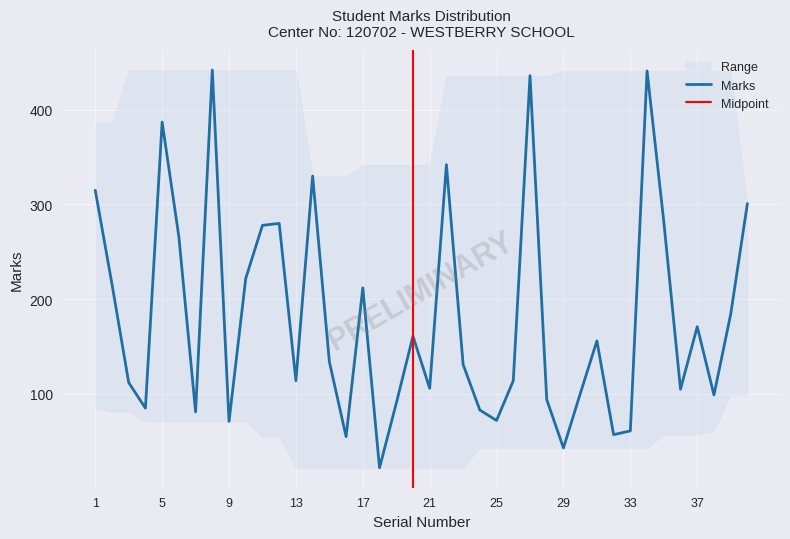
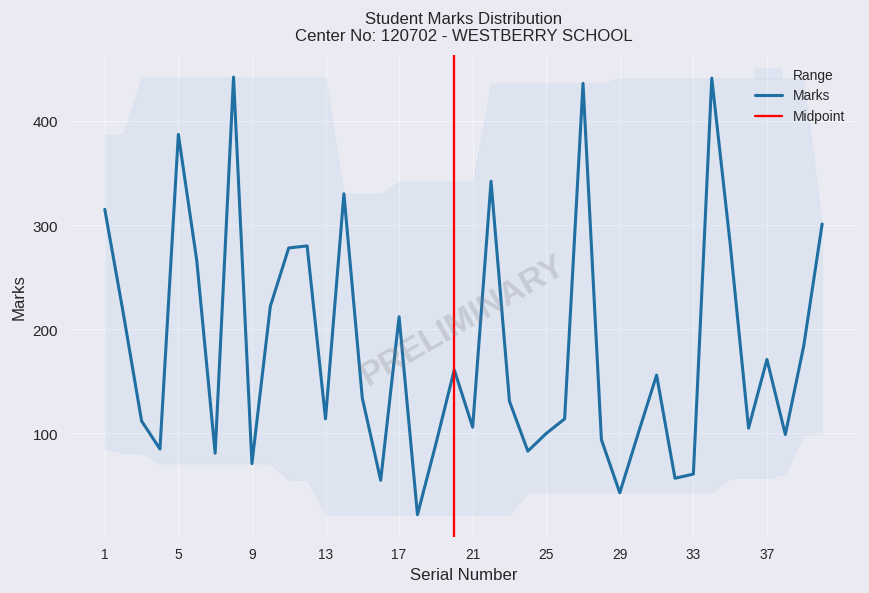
  {
    "Marks": {
      "1": 320,
      "5": 390,
      "9": 70,
      "13": 110,
      "17": 210,
      "21": 110,
-     "25": 70,
+     "25": 100,
      "29": 40,
      "33": 60,
      "37": 170
    }
  }
